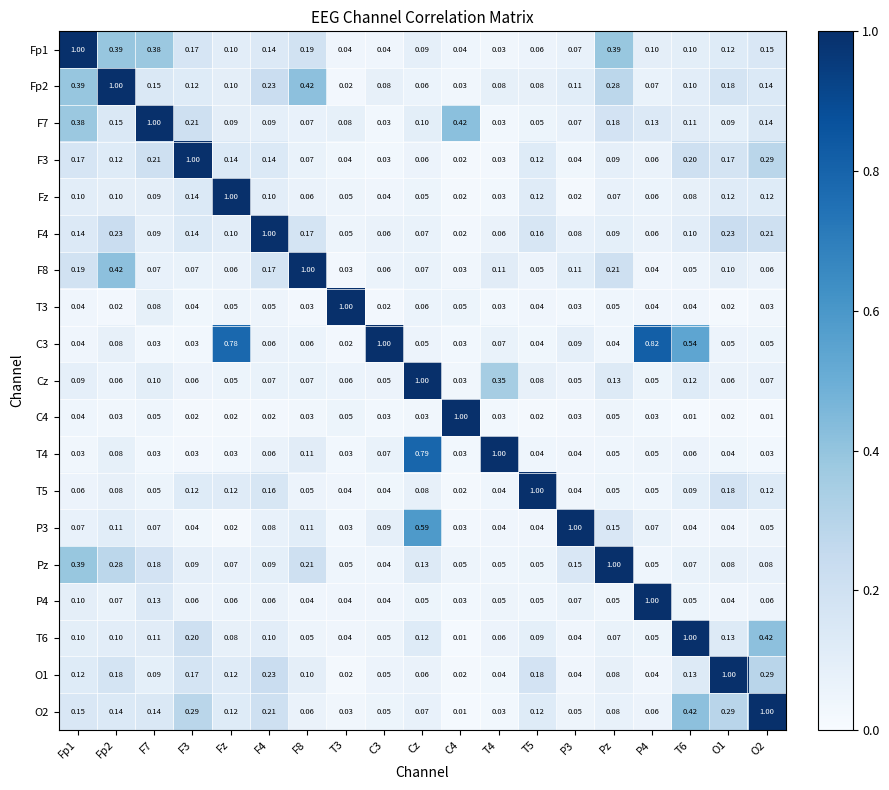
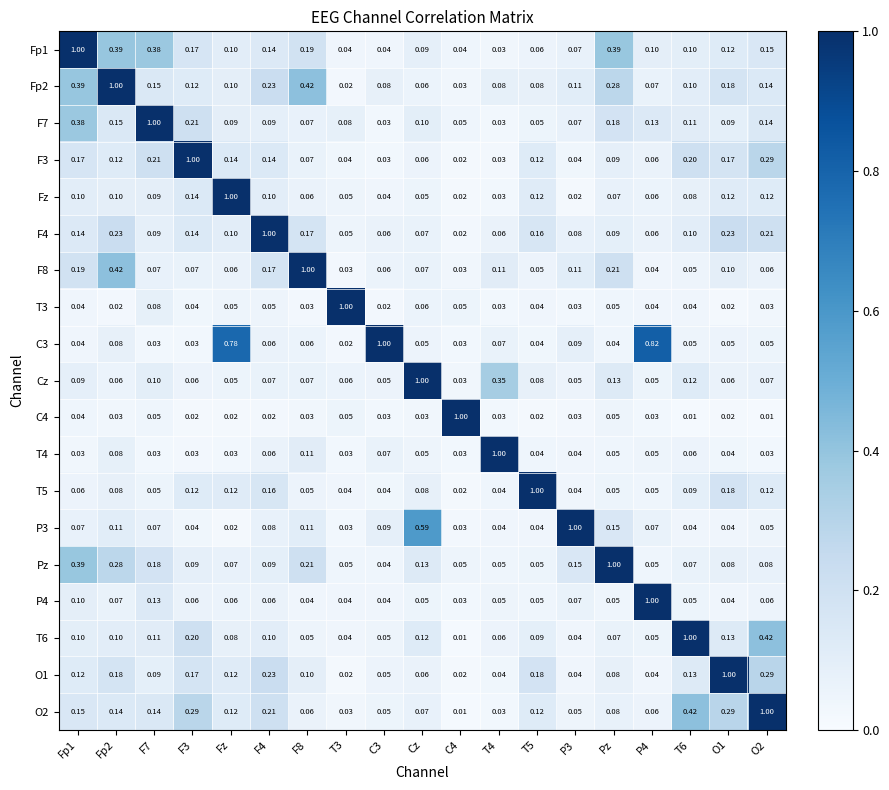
  {
    "F7": {
      "Fp1": 0.38,
      "Fp2": 0.15,
      "F7": 1.00,
      "F3": 0.21,
      "Fz": 0.09,
      "F4": 0.09,
      "F8": 0.07,
      "T3": 0.08,
      "C3": 0.03,
      "Cz": 0.10,
-     "C4": 0.42,
+     "C4": 0.05,
      "T4": 0.03,
      "T5": 0.05,
      "P3": 0.07,
      "Pz": 0.18,
      "P4": 0.13,
      "T6": 0.11,
      "O1": 0.09,
      "O2": 0.14
    },
    "C3": {
      "Fp1": 0.04,
      "Fp2": 0.08,
      "F7": 0.03,
      "F3": 0.03,
      "Fz": 0.78,
      "F4": 0.06,
      "F8": 0.06,
      "T3": 0.02,
      "C3": 1.00,
      "Cz": 0.05,
      "C4": 0.03,
      "T4": 0.07,
      "T5": 0.04,
      "P3": 0.09,
      "Pz": 0.04,
      "P4": 0.82,
-     "T6": 0.54,
+     "T6": 0.05,
      "O1": 0.05,
      "O2": 0.05
    },
    "T4": {
      "Fp1": 0.03,
      "Fp2": 0.08,
      "F7": 0.03,
      "F3": 0.03,
      "Fz": 0.03,
      "F4": 0.06,
      "F8": 0.11,
      "T3": 0.03,
      "C3": 0.07,
-     "Cz": 0.79,
+     "Cz": 0.05,
      "C4": 0.03,
      "T4": 1.00,
      "T5": 0.04,
      "P3": 0.04,
      "Pz": 0.05,
      "P4": 0.05,
      "T6": 0.06,
      "O1": 0.04,
      "O2": 0.03
    }
  }
